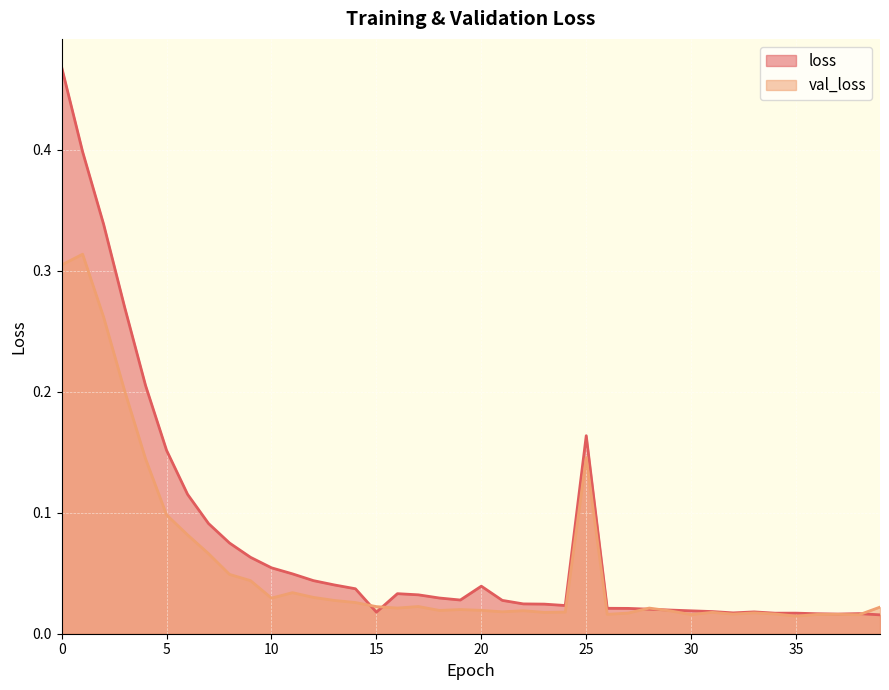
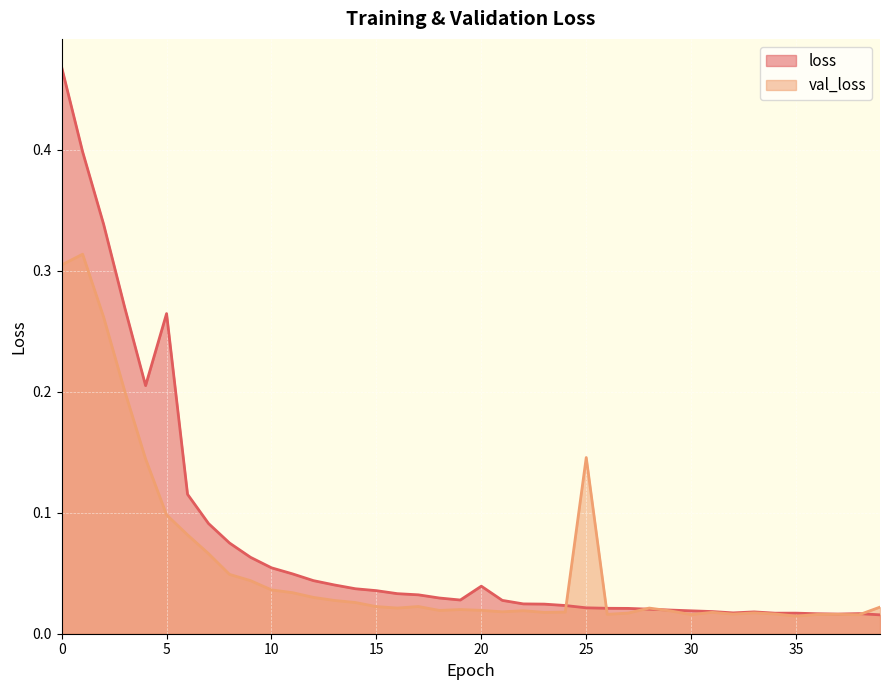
  {
    "loss": {
      "0": 0.468,
-     "5": 0.152,
+     "5": 0.265,
      "10": 0.054,
-     "15": 0.018,
+     "15": 0.036,
      "20": 0.039,
-     "25": 0.164,
+     "25": 0.021,
      "30": 0.019,
      "35": 0.017
    },
    "val_loss": {
      "0": 0.305,
      "5": 0.098,
-     "10": 0.029,
+     "10": 0.036,
      "15": 0.022,
      "20": 0.019,
      "25": 0.146,
      "30": 0.016,
      "35": 0.015
    }
  }
